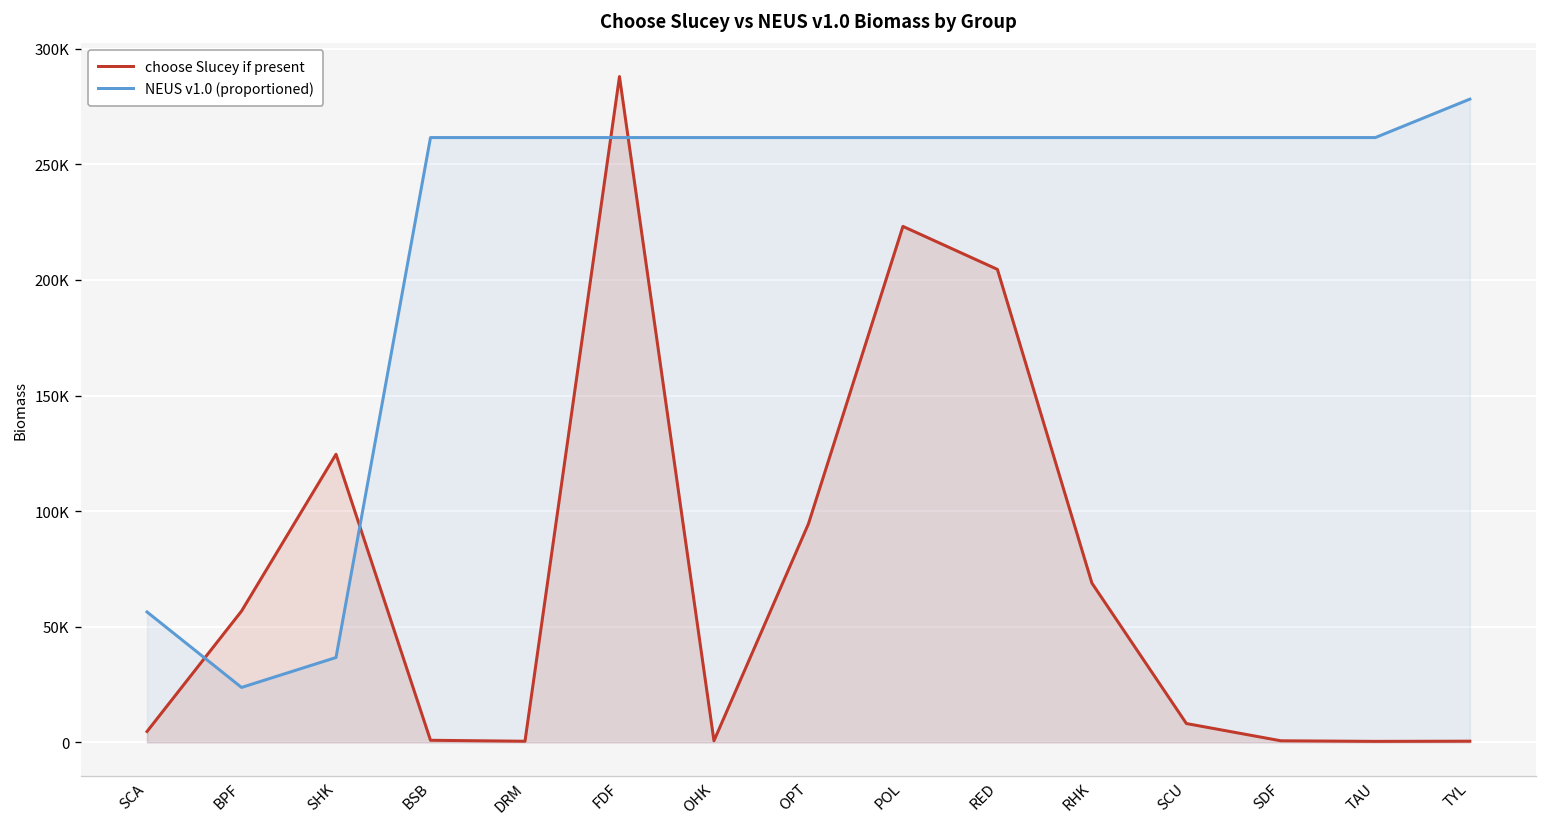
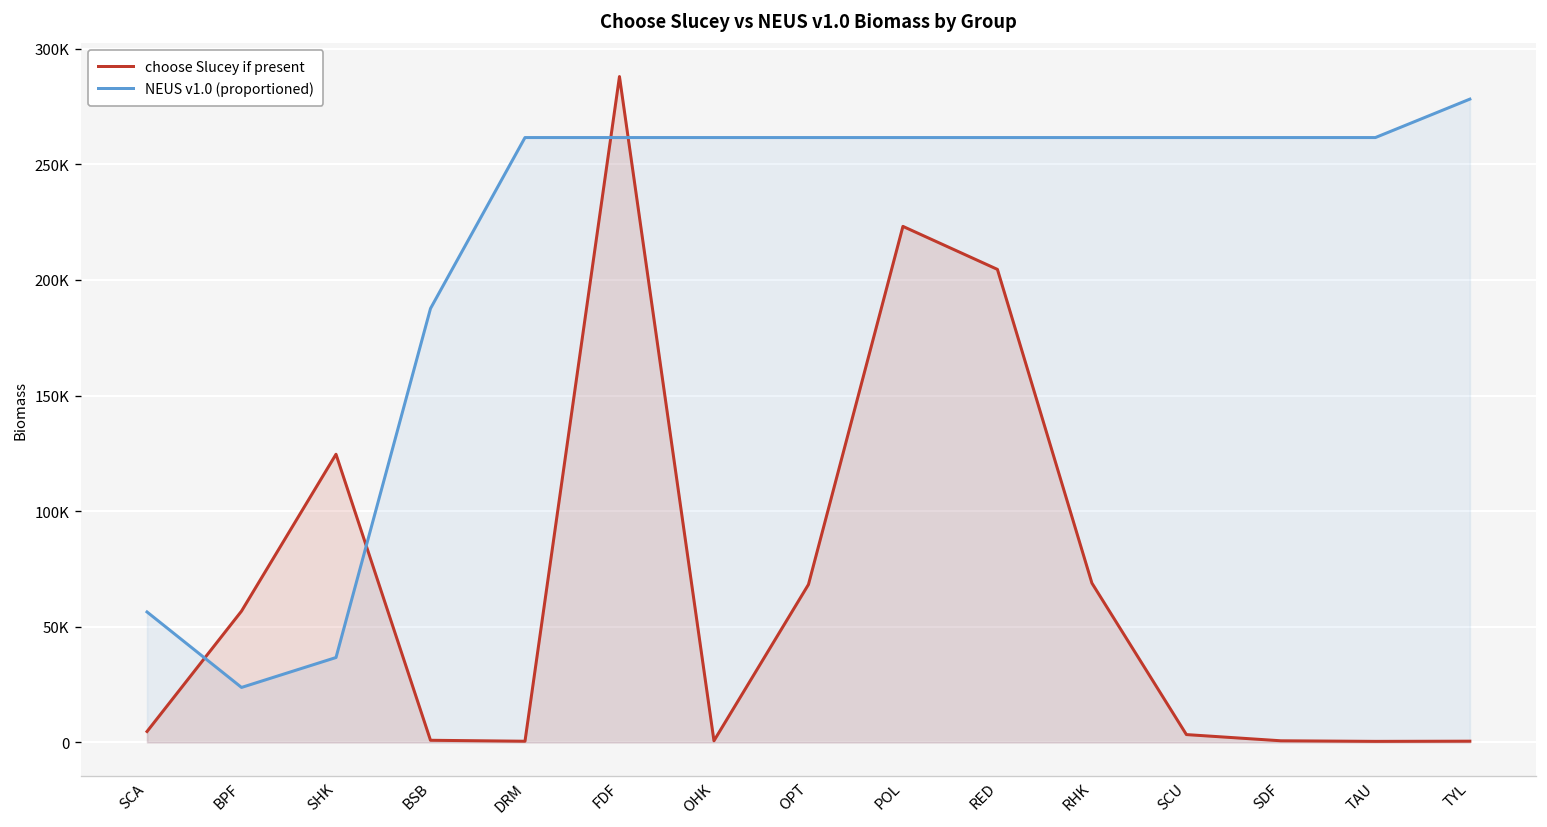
  {
    "choose Slucey if present": {
      "SCA": 5000,
      "BPF": 57000,
      "SHK": 125000,
      "BSB": 1000,
      "DRM": 0,
      "FDF": 288000,
      "OHK": 1000,
-     "OPT": 94000,
+     "OPT": 68000,
      "POL": 223000,
      "RED": 205000,
      "RHK": 69000,
-     "SCU": 8000,
+     "SCU": 3000,
      "SDF": 1000,
      "TAU": 0,
      "TYL": 0
    },
    "NEUS v1.0 (proportioned)": {
      "SCA": 56000,
      "BPF": 24000,
      "SHK": 37000,
-     "BSB": 262000,
+     "BSB": 188000,
      "DRM": 262000,
      "FDF": 262000,
      "OHK": 262000,
      "OPT": 262000,
      "POL": 262000,
      "RED": 262000,
      "RHK": 262000,
      "SCU": 262000,
      "SDF": 262000,
      "TAU": 262000,
      "TYL": 278000
    }
  }
